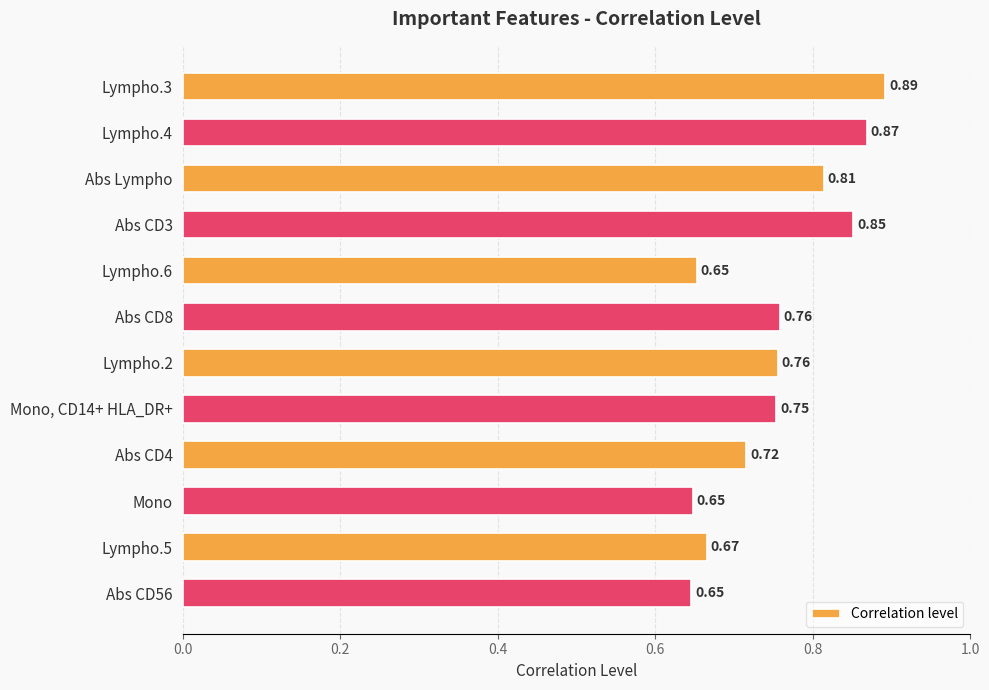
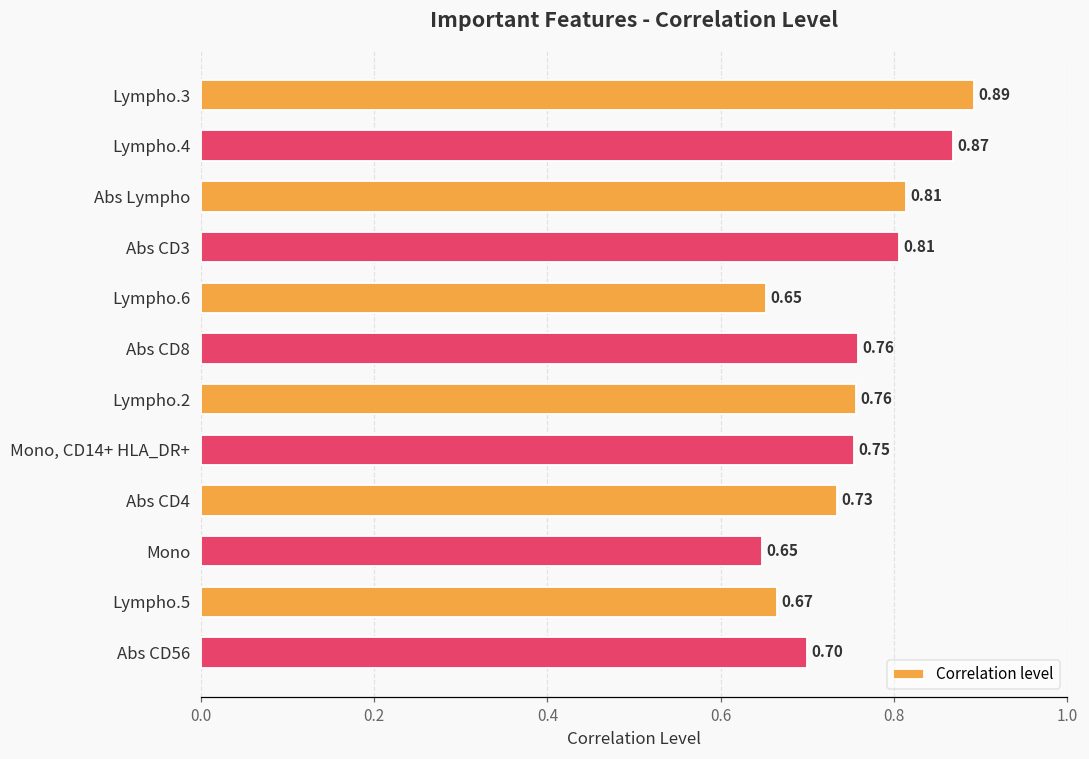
  {
    "Lympho.3": 0.89,
    "Lympho.4": 0.87,
    "Abs Lympho": 0.81,
-   "Abs CD3": 0.85,
+   "Abs CD3": 0.81,
    "Lympho.6": 0.65,
    "Abs CD8": 0.76,
    "Lympho.2": 0.76,
    "Mono, CD14+ HLA_DR+": 0.75,
-   "Abs CD4": 0.72,
+   "Abs CD4": 0.73,
    "Mono": 0.65,
    "Lympho.5": 0.67,
-   "Abs CD56": 0.65
+   "Abs CD56": 0.70
  }
